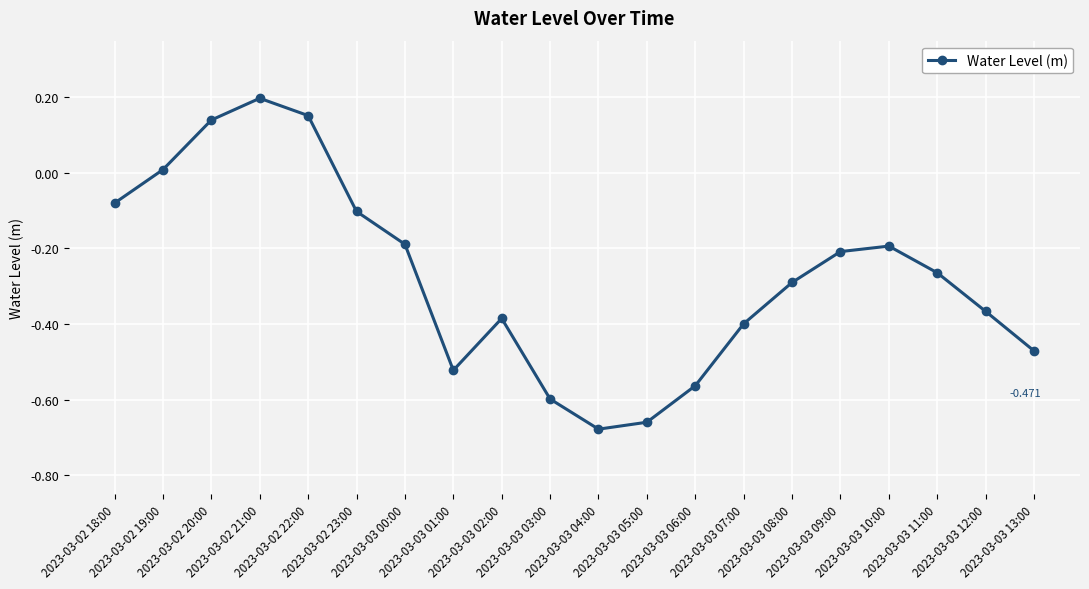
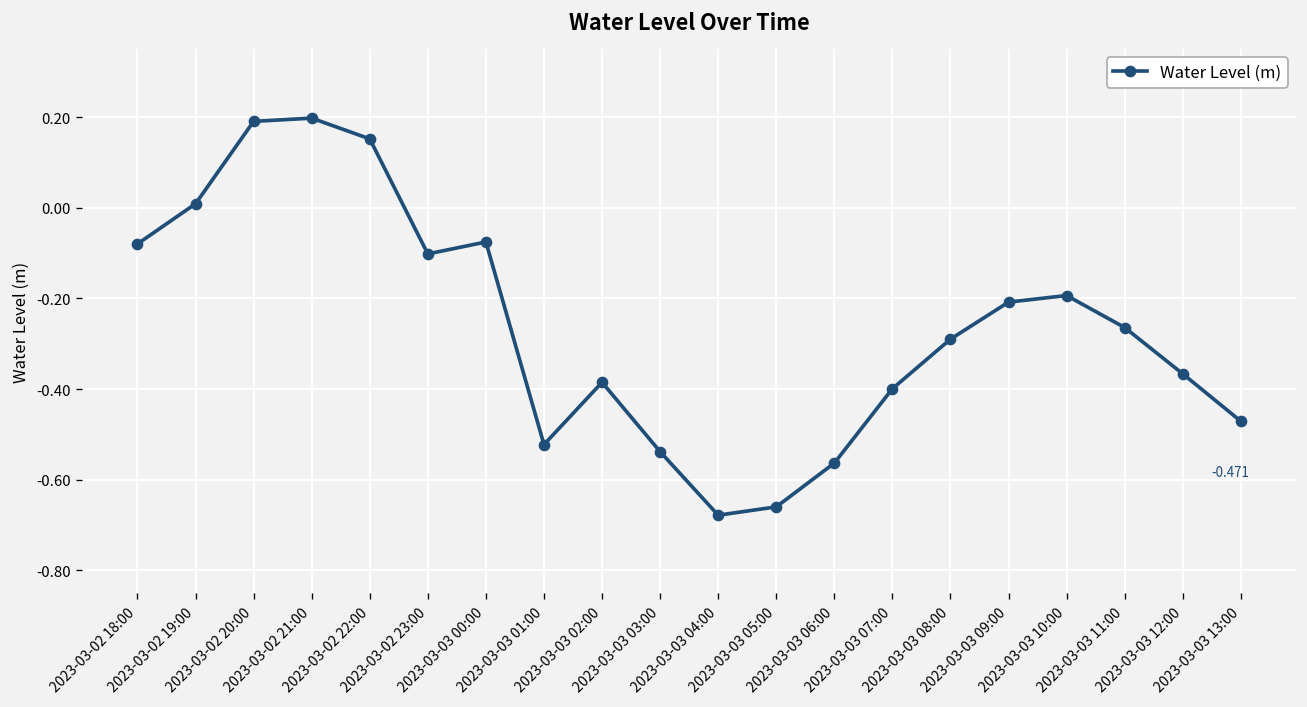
  {
    "2023-03-02 18:00": -0.08,
    "2023-03-02 19:00": 0.01,
-   "2023-03-02 20:00": 0.14,
+   "2023-03-02 20:00": 0.19,
    "2023-03-02 21:00": 0.20,
    "2023-03-02 22:00": 0.15,
    "2023-03-02 23:00": -0.10,
-   "2023-03-03 00:00": -0.19,
+   "2023-03-03 00:00": -0.08,
    "2023-03-03 01:00": -0.52,
    "2023-03-03 02:00": -0.39,
-   "2023-03-03 03:00": -0.60,
+   "2023-03-03 03:00": -0.54,
    "2023-03-03 04:00": -0.68,
    "2023-03-03 05:00": -0.66,
    "2023-03-03 06:00": -0.56,
    "2023-03-03 07:00": -0.40,
    "2023-03-03 08:00": -0.29,
    "2023-03-03 09:00": -0.21,
    "2023-03-03 10:00": -0.19,
    "2023-03-03 11:00": -0.26,
    "2023-03-03 12:00": -0.37,
    "2023-03-03 13:00": -0.47
  }
